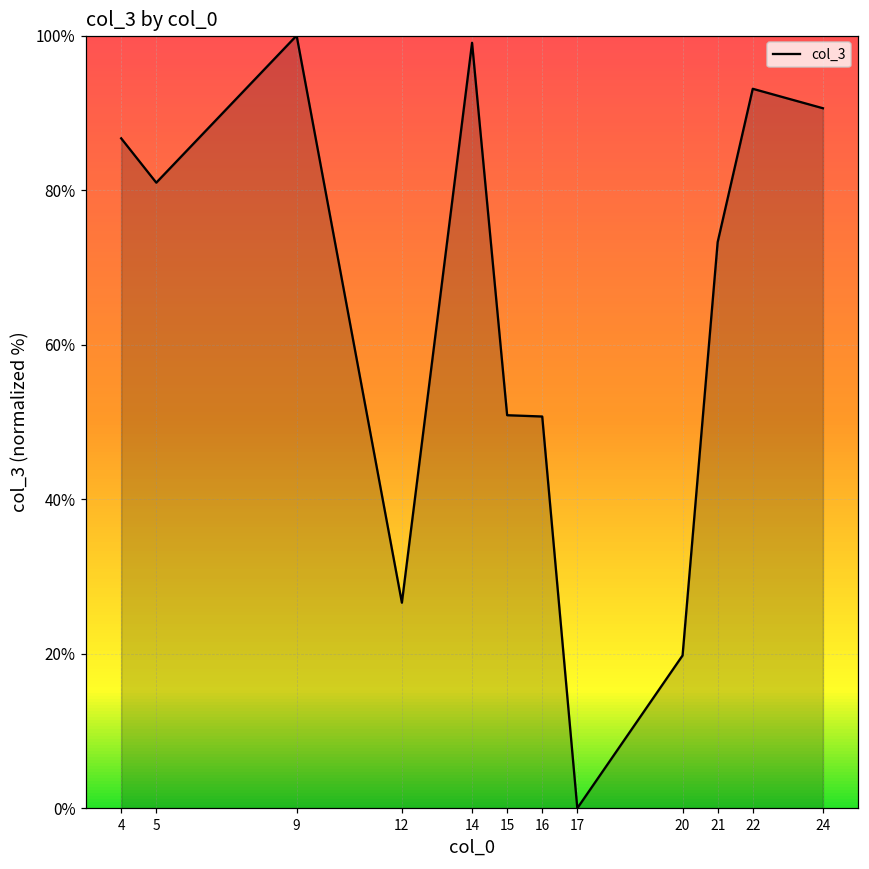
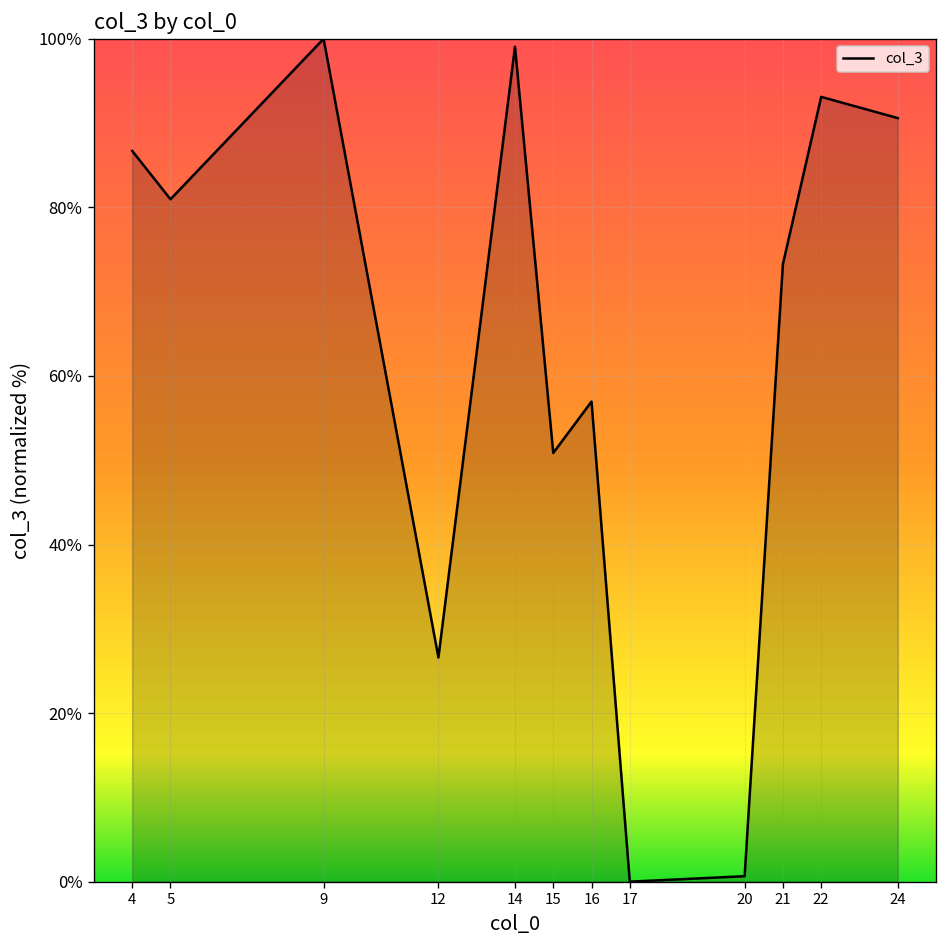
  {
    "4": "87%",
    "5": "81%",
    "9": "100%",
    "12": "27%",
    "14": "99%",
    "15": "51%",
-   "16": "51%",
+   "16": "57%",
    "17": "0%",
-   "20": "20%",
+   "20": "1%",
    "21": "73%",
    "22": "93%",
    "24": "91%"
  }
